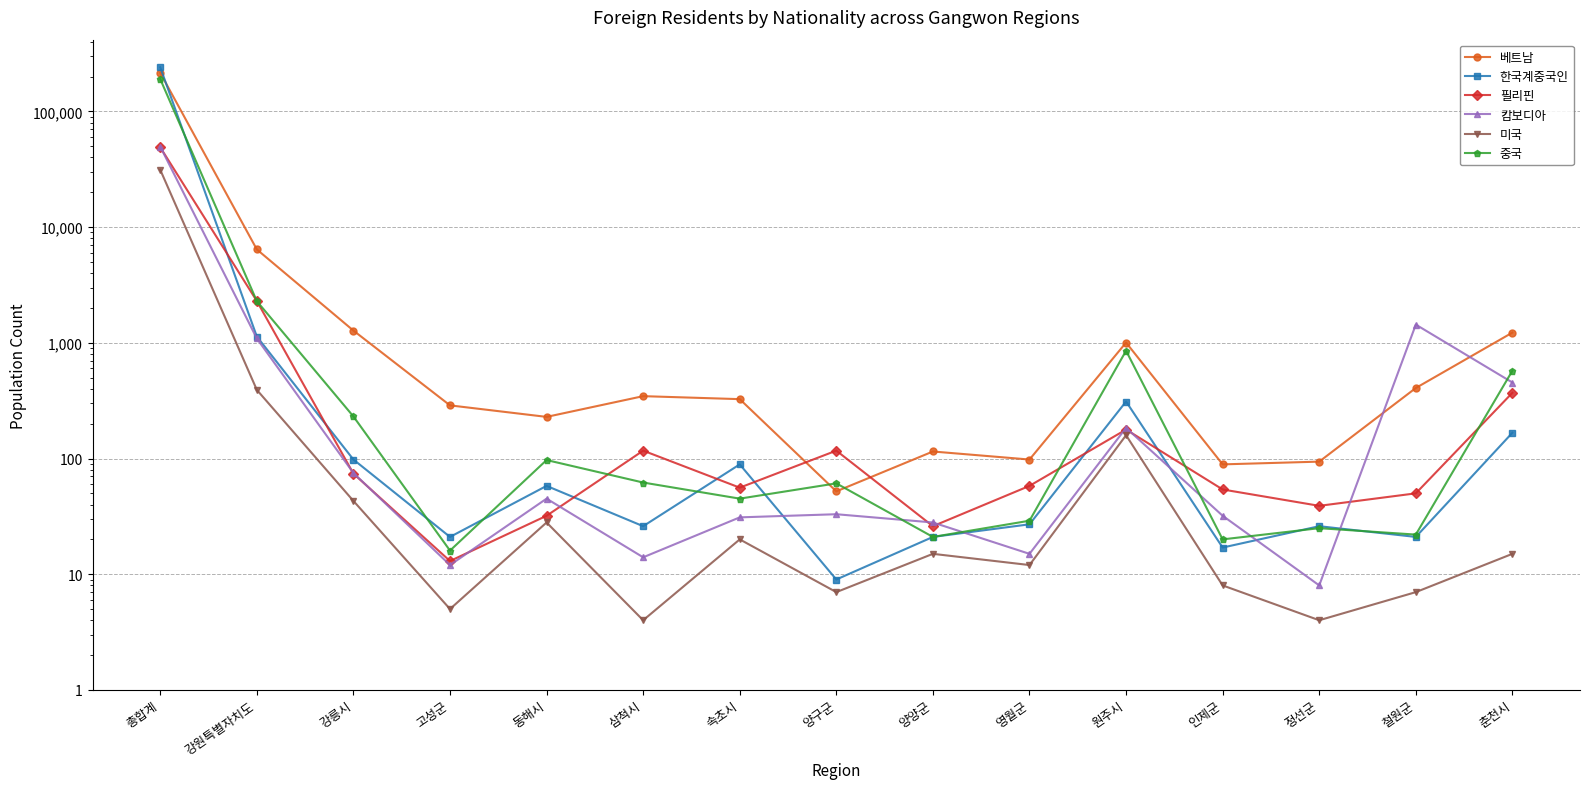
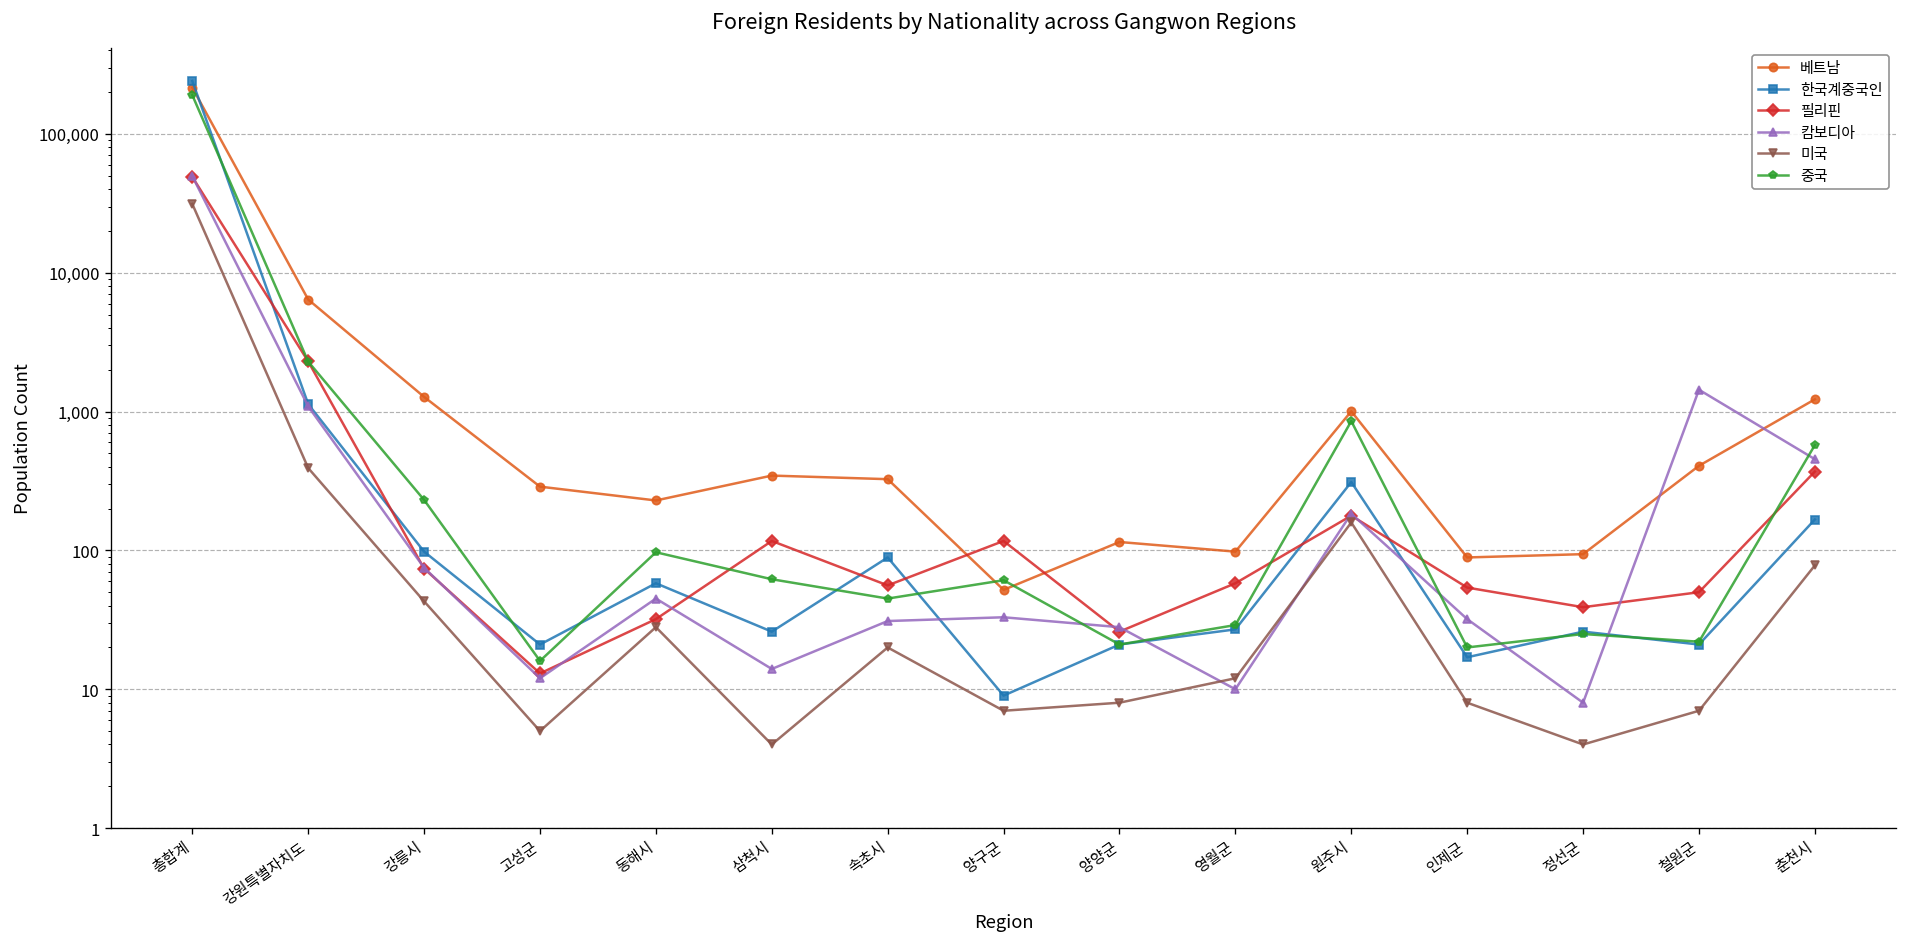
  {
    "한국계중국인": {
      "총합계": "240,000",
      "강릉시": "100",
      "고성군": "21",
      "동해시": "60",
      "삼척시": "26",
      "속초시": "90",
      "양구군": "9",
      "영월군": "27",
      "원주시": "310",
      "인제군": "17",
      "춘천시": "170"
    },
    "캄보디아": {
      "고성군": "12",
      "동해시": "45",
      "삼척시": "14",
      "속초시": "31",
      "양구군": "33",
      "양양군": "28",
-     "영월군": "15",
+     "영월군": "10",
      "인제군": "32",
      "정선군": "8",
      "철원군": "1,400",
      "춘천시": "450"
    },
    "미국": {
      "총합계": "31,000",
      "강원특별자치도": "390",
      "강릉시": "43",
      "고성군": "5",
      "동해시": "28",
      "삼척시": "4",
      "속초시": "20",
      "양구군": "7",
-     "양양군": "15",
+     "양양군": "8",
      "영월군": "12",
      "원주시": "160",
      "인제군": "8",
      "정선군": "4",
      "철원군": "7",
-     "춘천시": "15"
+     "춘천시": "80"
    },
    "중국": {
      "총합계": "190,000",
      "강릉시": "230",
      "고성군": "16",
      "동해시": "100",
      "삼척시": "60",
      "속초시": "45",
      "양구군": "60",
      "영월군": "29",
      "원주시": "900",
      "인제군": "20",
      "춘천시": "600"
    }
  }
